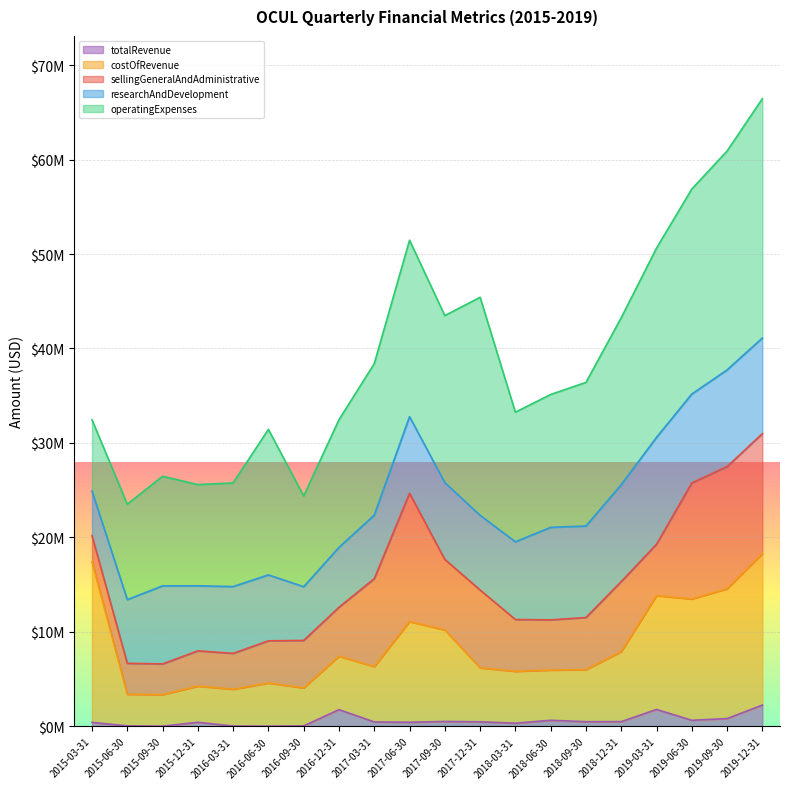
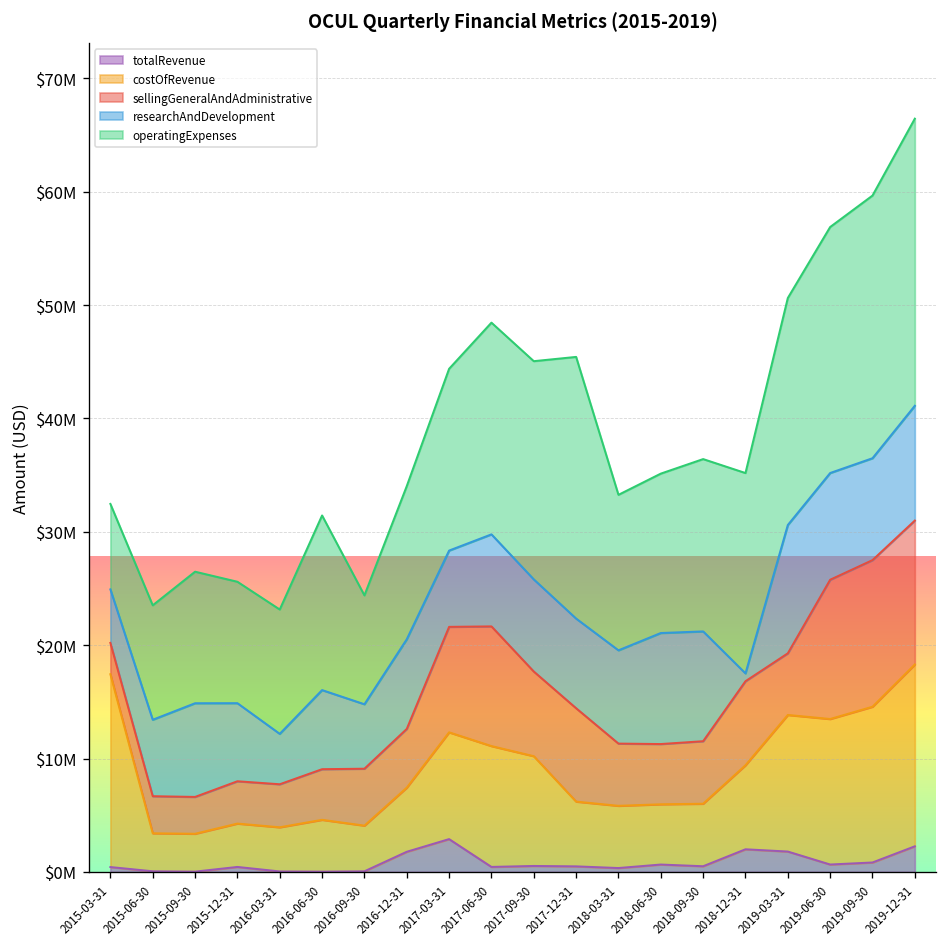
  {
    "totalRevenue": {
      "2015-03-31": "$0",
      "2015-06-30": "$0",
      "2015-09-30": "$0",
      "2015-12-31": "$0",
      "2016-03-31": "$0",
      "2016-06-30": "$0",
      "2016-09-30": "$0",
      "2016-12-31": "$2000000",
-     "2017-03-31": "$0",
+     "2017-03-31": "$3000000",
      "2017-06-30": "$0",
      "2017-09-30": "$1000000",
      "2017-12-31": "$0",
      "2018-03-31": "$0",
      "2018-06-30": "$1000000",
      "2018-09-30": "$0",
-     "2018-12-31": "$1000000",
+     "2018-12-31": "$2000000",
      "2019-03-31": "$2000000",
      "2019-06-30": "$1000000",
      "2019-09-30": "$1000000",
      "2019-12-31": "$2000000"
    },
    "costOfRevenue": {
      "2015-03-31": "$17000000",
      "2015-06-30": "$3000000",
      "2015-09-30": "$3000000",
      "2015-12-31": "$4000000",
      "2016-03-31": "$4000000",
      "2016-06-30": "$5000000",
      "2016-09-30": "$4000000",
      "2016-12-31": "$6000000",
-     "2017-03-31": "$6000000",
+     "2017-03-31": "$9000000",
      "2017-06-30": "$11000000",
      "2017-09-30": "$10000000",
      "2017-12-31": "$6000000",
      "2018-03-31": "$5000000",
      "2018-06-30": "$5000000",
      "2018-09-30": "$6000000",
      "2018-12-31": "$7000000",
      "2019-03-31": "$12000000",
      "2019-06-30": "$13000000",
      "2019-09-30": "$14000000",
      "2019-12-31": "$16000000"
    },
    "sellingGeneralAndAdministrative": {
      "2015-03-31": "$3000000",
      "2015-06-30": "$3000000",
      "2015-09-30": "$3000000",
      "2015-12-31": "$4000000",
      "2016-03-31": "$4000000",
      "2016-06-30": "$4000000",
      "2016-09-30": "$5000000",
      "2016-12-31": "$5000000",
      "2017-03-31": "$9000000",
-     "2017-06-30": "$14000000",
+     "2017-06-30": "$11000000",
      "2017-09-30": "$7000000",
      "2017-12-31": "$8000000",
      "2018-03-31": "$5000000",
      "2018-06-30": "$5000000",
      "2018-09-30": "$6000000",
      "2018-12-31": "$7000000",
      "2019-03-31": "$5000000",
      "2019-06-30": "$12000000",
      "2019-09-30": "$13000000",
      "2019-12-31": "$13000000"
    },
    "researchAndDevelopment": {
      "2015-03-31": "$5000000",
      "2015-06-30": "$7000000",
      "2015-09-30": "$8000000",
      "2015-12-31": "$7000000",
-     "2016-03-31": "$7000000",
+     "2016-03-31": "$4000000",
      "2016-06-30": "$7000000",
      "2016-09-30": "$6000000",
-     "2016-12-31": "$6000000",
+     "2016-12-31": "$8000000",
      "2017-03-31": "$7000000",
      "2017-06-30": "$8000000",
      "2017-09-30": "$8000000",
      "2017-12-31": "$8000000",
      "2018-03-31": "$8000000",
      "2018-06-30": "$10000000",
      "2018-09-30": "$10000000",
-     "2018-12-31": "$10000000",
+     "2018-12-31": "$1000000",
      "2019-03-31": "$11000000",
      "2019-06-30": "$9000000",
-     "2019-09-30": "$10000000",
+     "2019-09-30": "$9000000",
      "2019-12-31": "$10000000"
    },
    "operatingExpenses": {
      "2015-03-31": "$8000000",
      "2015-06-30": "$10000000",
      "2015-09-30": "$12000000",
      "2015-12-31": "$11000000",
      "2016-03-31": "$11000000",
      "2016-06-30": "$15000000",
      "2016-09-30": "$10000000",
      "2016-12-31": "$14000000",
      "2017-03-31": "$16000000",
      "2017-06-30": "$19000000",
-     "2017-09-30": "$18000000",
+     "2017-09-30": "$19000000",
      "2017-12-31": "$23000000",
      "2018-03-31": "$14000000",
      "2018-06-30": "$14000000",
      "2018-09-30": "$15000000",
      "2018-12-31": "$18000000",
      "2019-03-31": "$20000000",
      "2019-06-30": "$22000000",
      "2019-09-30": "$23000000",
      "2019-12-31": "$25000000"
    }
  }
